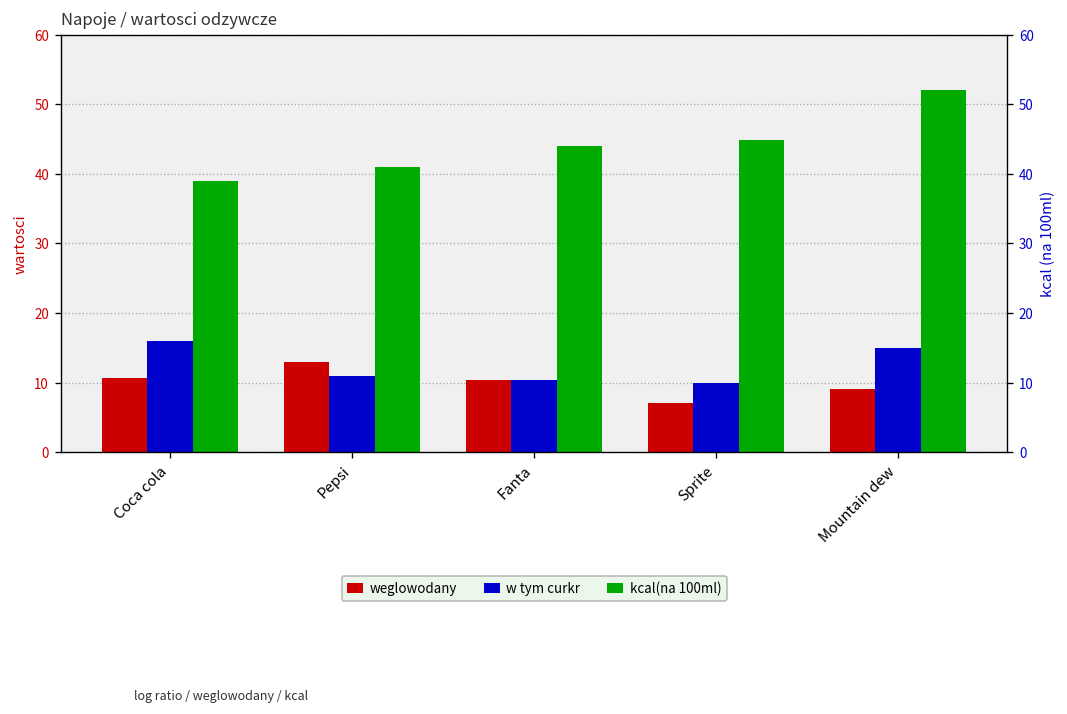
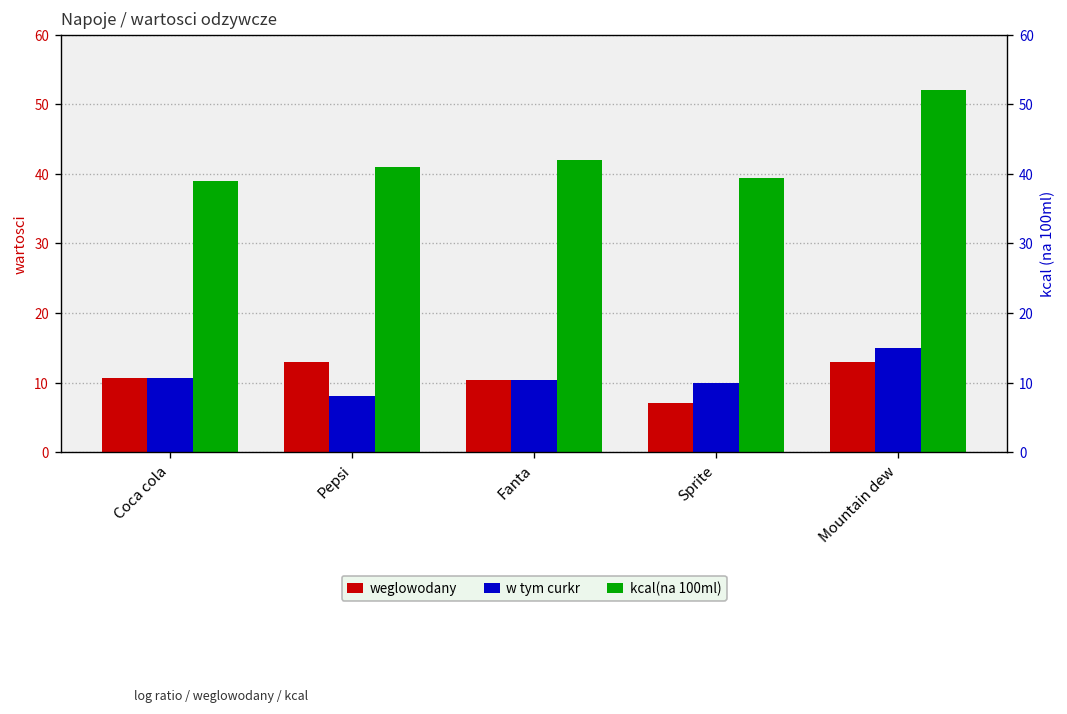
  {
    "weglowodany": {
      "Coca cola": 11,
      "Pepsi": 13,
      "Fanta": 10,
      "Sprite": 7,
-     "Mountain dew": 9
+     "Mountain dew": 13
    },
    "w tym curkr": {
-     "Coca cola": 16,
-     "Pepsi": 11,
+     "Coca cola": 11,
+     "Pepsi": 8,
      "Fanta": 10,
      "Sprite": 10,
      "Mountain dew": 15
    },
    "kcal(na 100ml)": {
      "Coca cola": 39,
      "Pepsi": 41,
-     "Fanta": 44,
-     "Sprite": 45,
+     "Fanta": 42,
+     "Sprite": 39,
      "Mountain dew": 52
    }
  }
